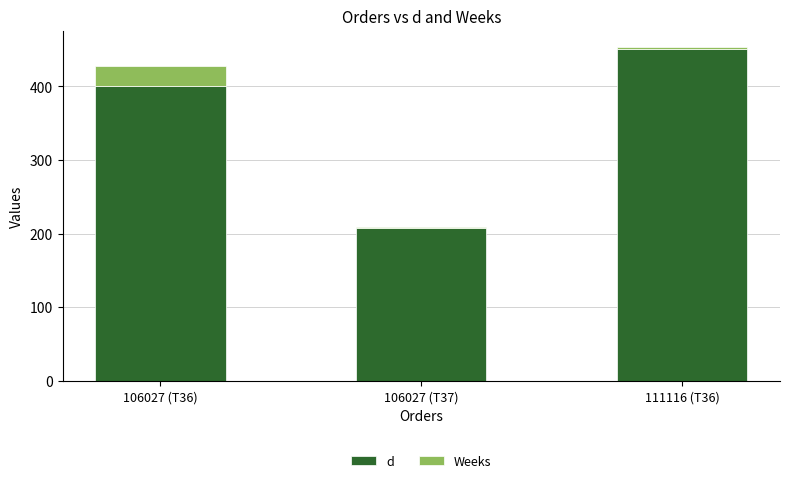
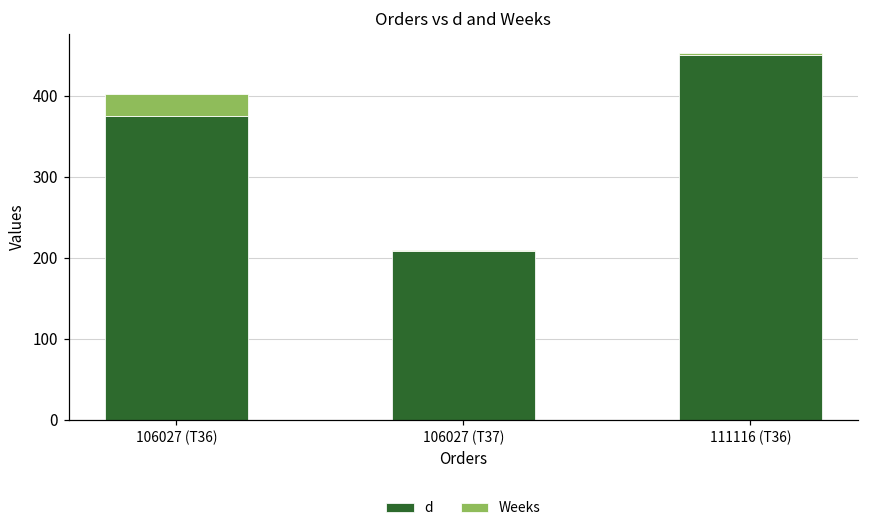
  {
    "d": {
-     "106027 (T36)": 400,
+     "106027 (T36)": 380,
      "106027 (T37)": 210,
      "111116 (T36)": 450
    },
    "Weeks": {
      "106027 (T36)": 30
    }
  }
